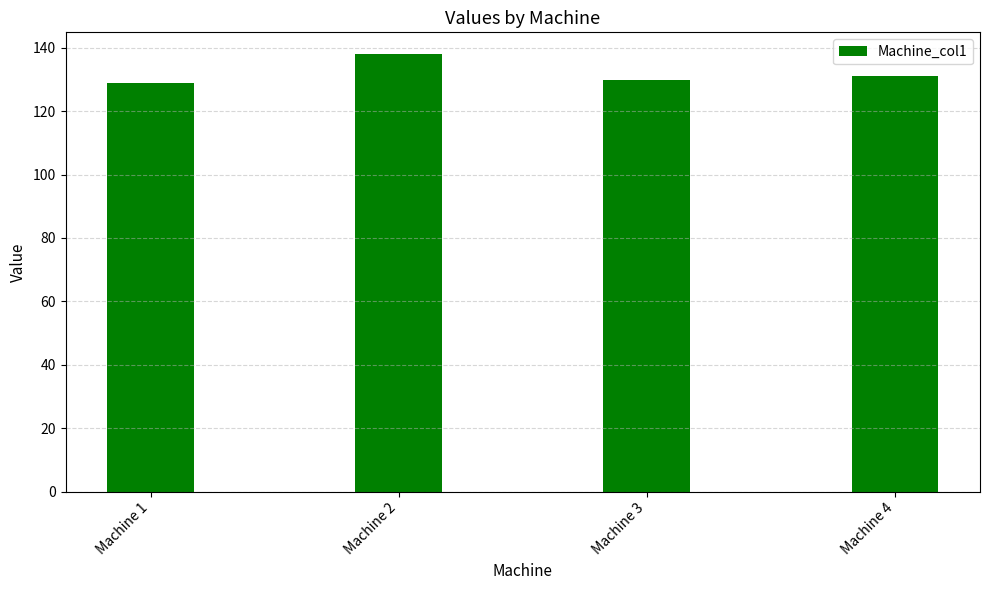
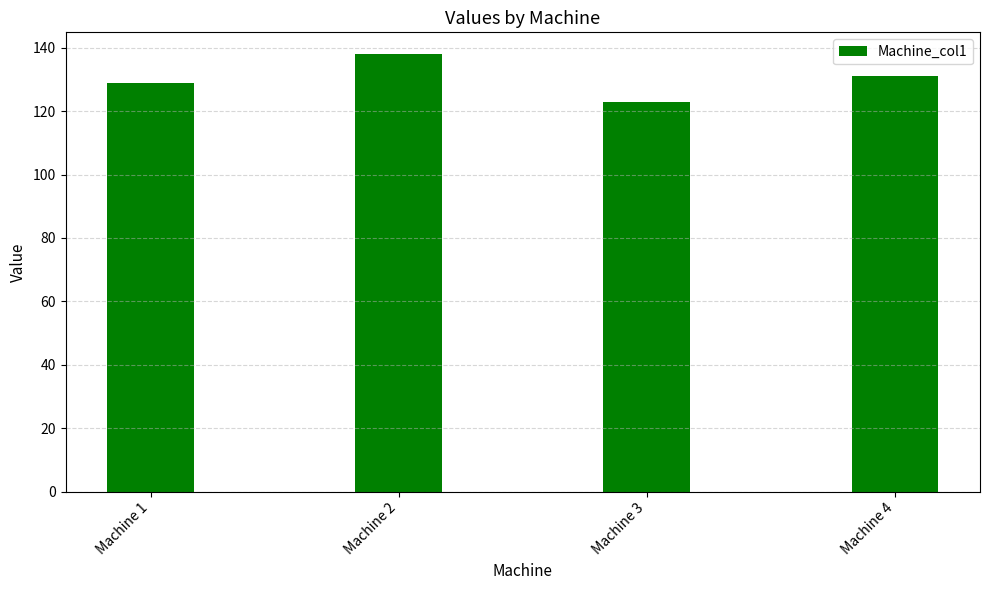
  {
    "Machine 1": 129,
    "Machine 2": 138,
-   "Machine 3": 130,
+   "Machine 3": 123,
    "Machine 4": 131
  }
